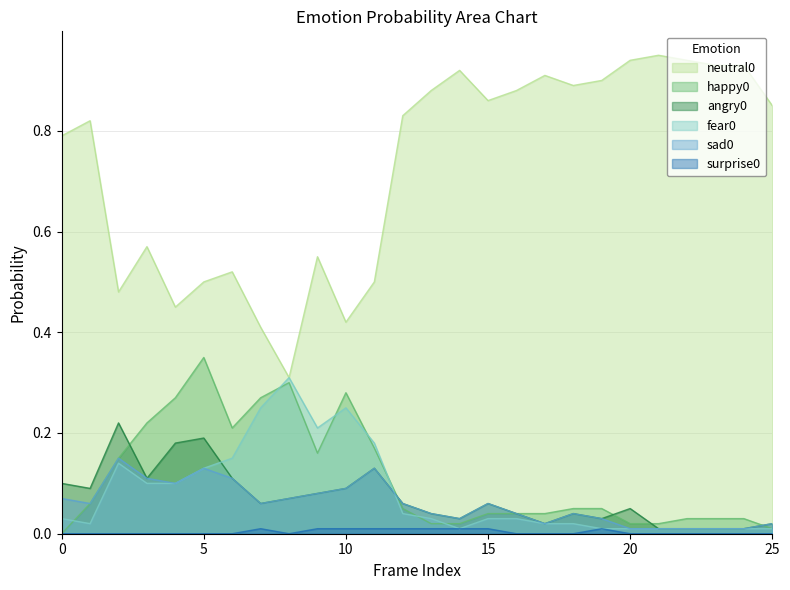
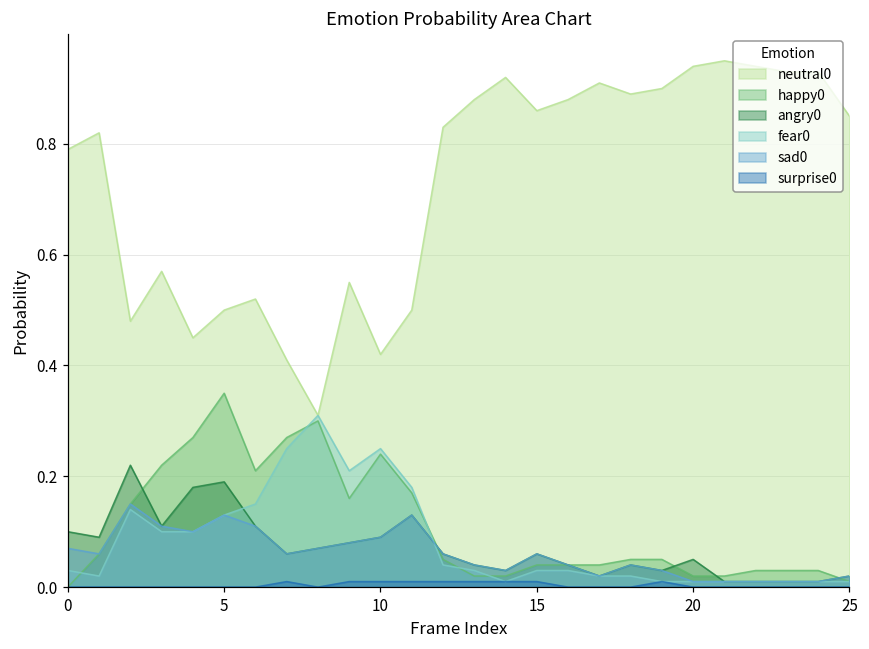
  {
    "happy0": {
      "5": 0.35,
-     "10": 0.28,
+     "10": 0.24,
      "15": 0.04,
      "20": 0.02
    },
    "angry0": {
      "0": 0.10,
      "5": 0.19,
      "20": 0.05
    }
  }
